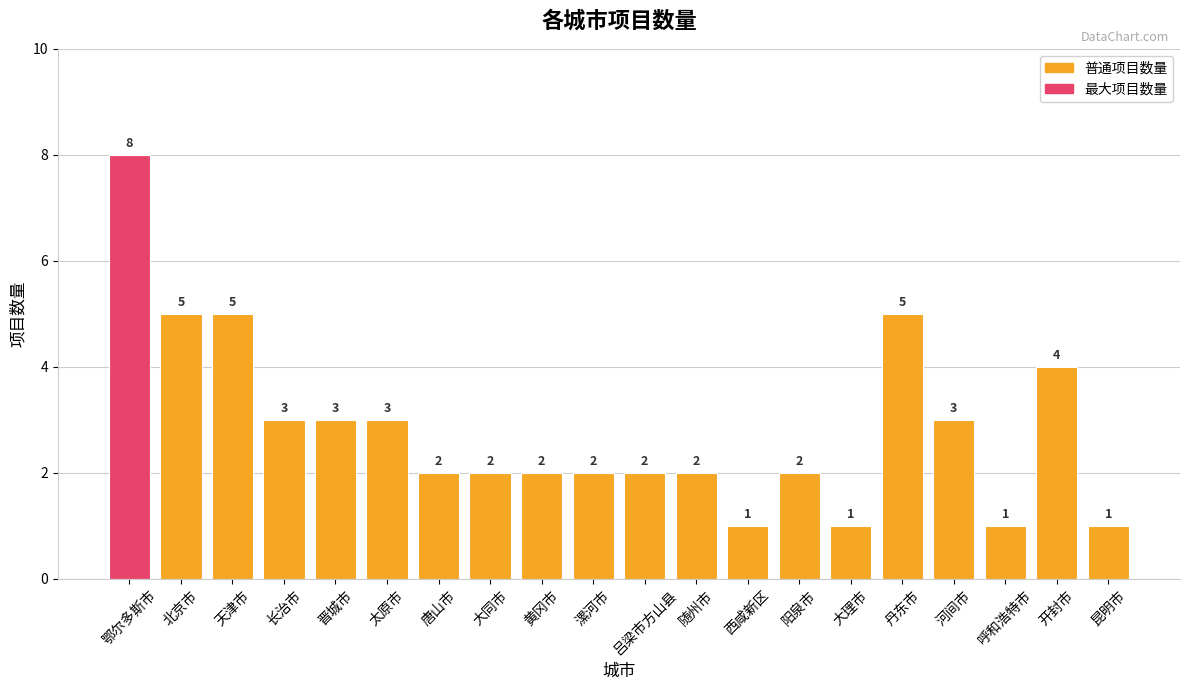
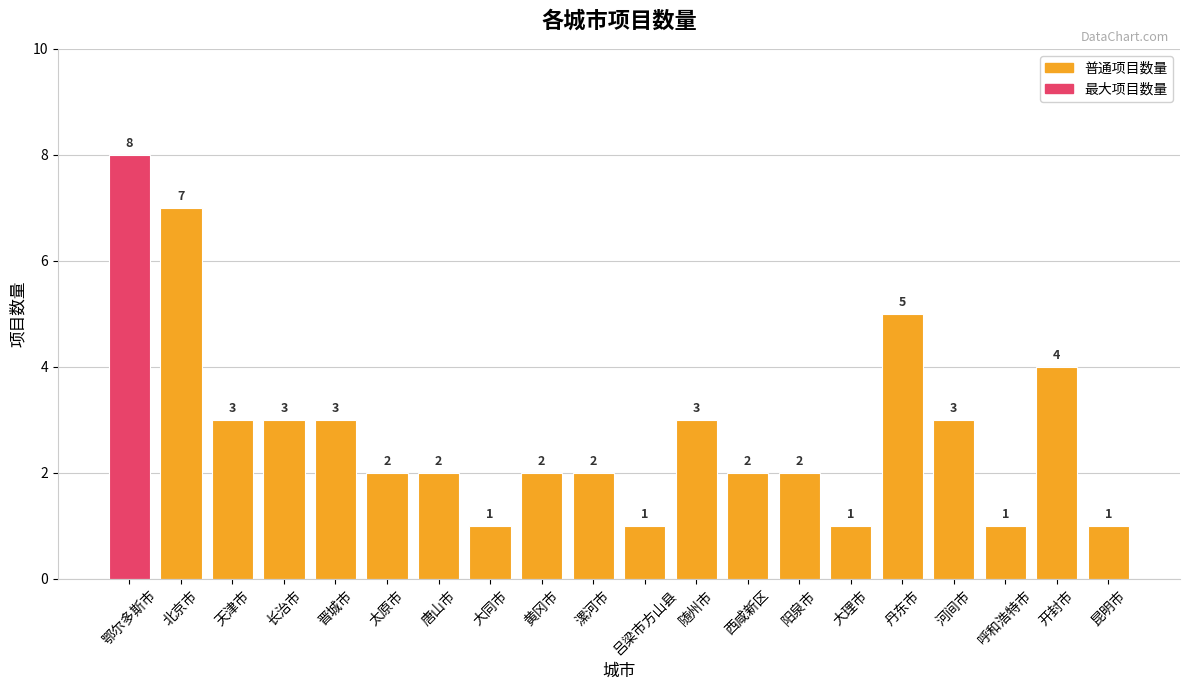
  {
    "鄂尔多斯市": 8,
-   "北京市": 5,
-   "天津市": 5,
+   "北京市": 7,
+   "天津市": 3,
    "长治市": 3,
    "晋城市": 3,
-   "太原市": 3,
+   "太原市": 2,
    "唐山市": 2,
-   "大同市": 2,
+   "大同市": 1,
    "黄冈市": 2,
    "漯河市": 2,
-   "吕梁市方山县": 2,
-   "随州市": 2,
-   "西咸新区": 1,
+   "吕梁市方山县": 1,
+   "随州市": 3,
+   "西咸新区": 2,
    "阳泉市": 2,
    "大理市": 1,
    "丹东市": 5,
    "河间市": 3,
    "呼和浩特市": 1,
    "开封市": 4,
    "昆明市": 1
  }
